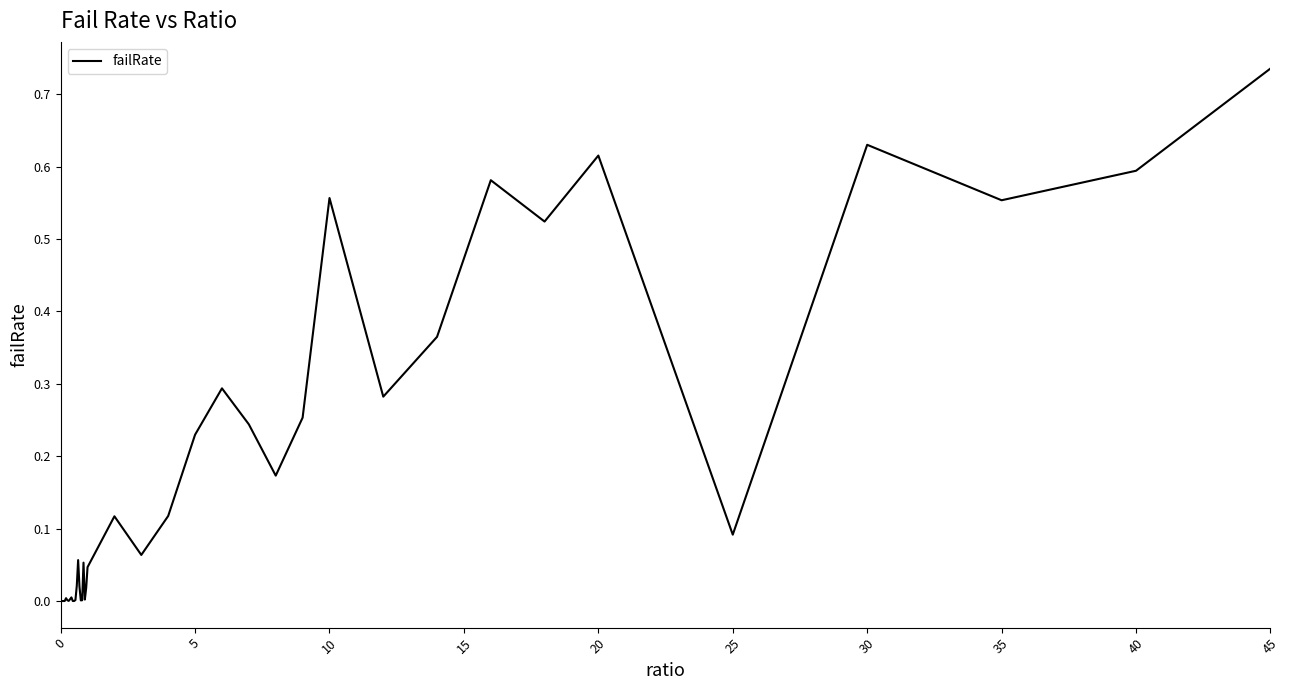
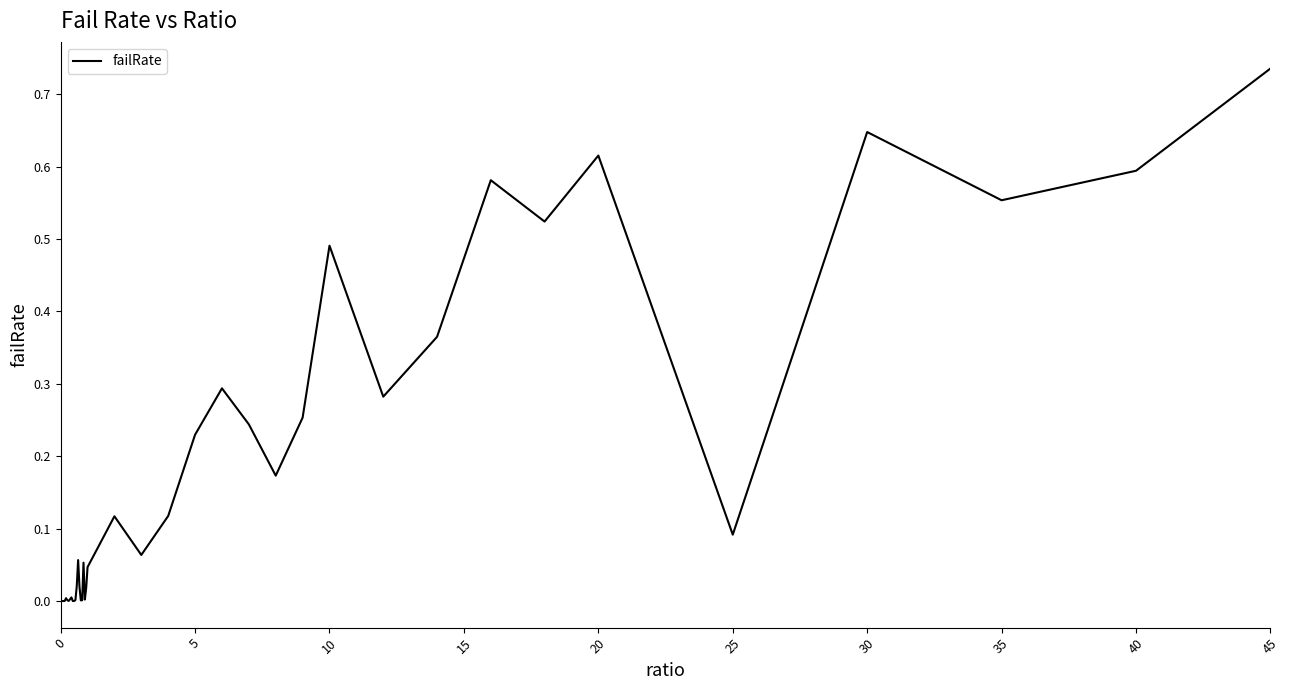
  {
    "0": 0.00,
    "5": 0.23,
-   "10": 0.56,
+   "10": 0.49,
    "20": 0.62,
    "25": 0.09,
-   "30": 0.63,
+   "30": 0.65,
    "35": 0.55,
    "40": 0.59,
    "45": 0.74
  }
